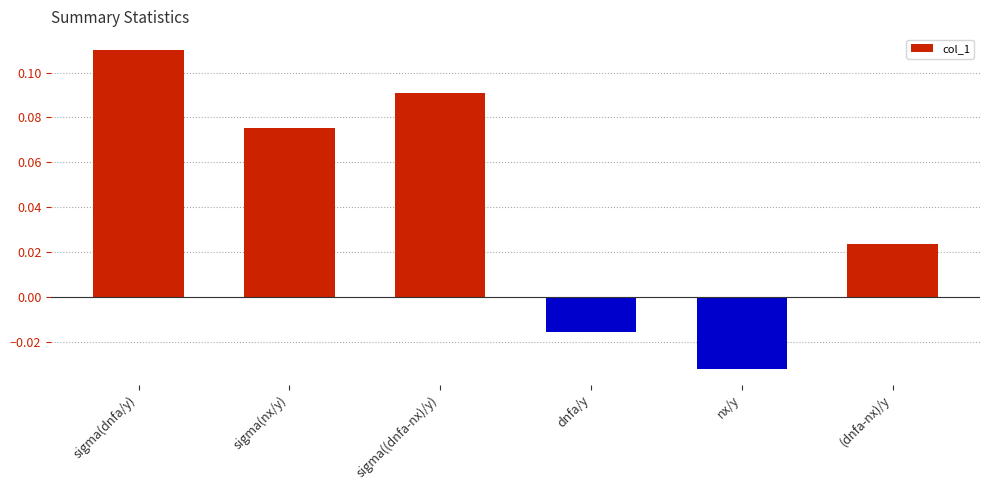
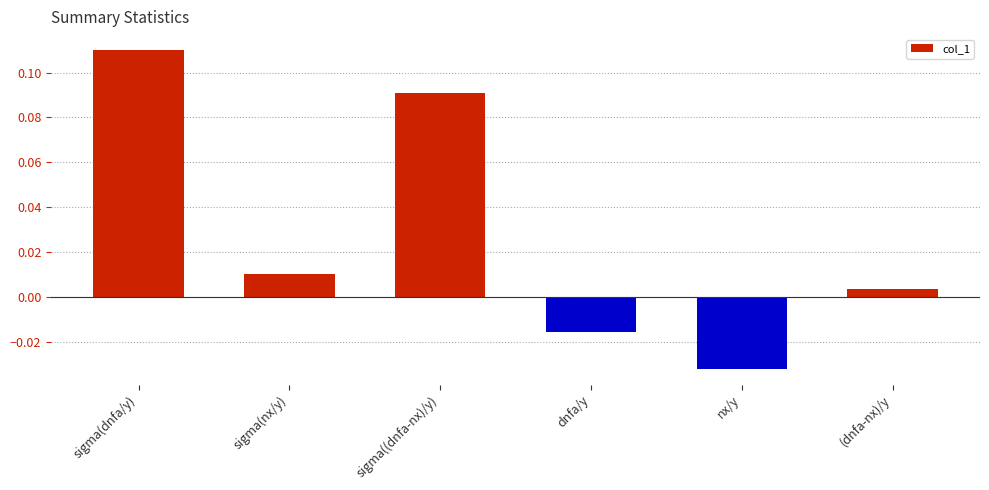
  {
    "sigma(dnfa/y)": 0.110,
-   "sigma(nx/y)": 0.075,
+   "sigma(nx/y)": 0.010,
    "sigma((dnfa-nx)/y)": 0.091,
    "dnfa/y": -0.016,
    "nx/y": -0.032,
-   "(dnfa-nx)/y": 0.024
+   "(dnfa-nx)/y": 0.004
  }
